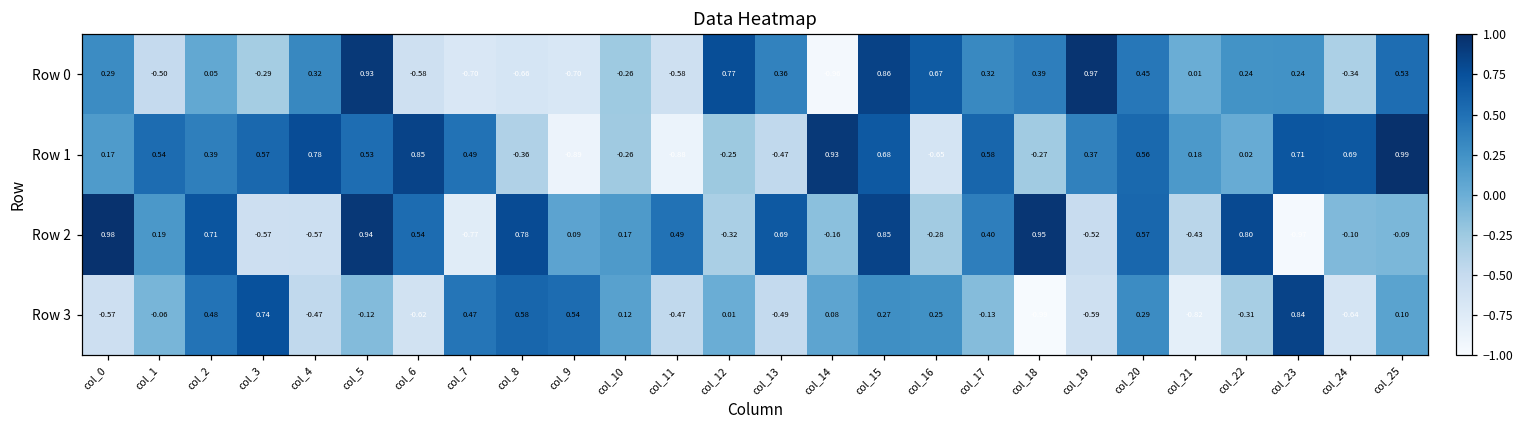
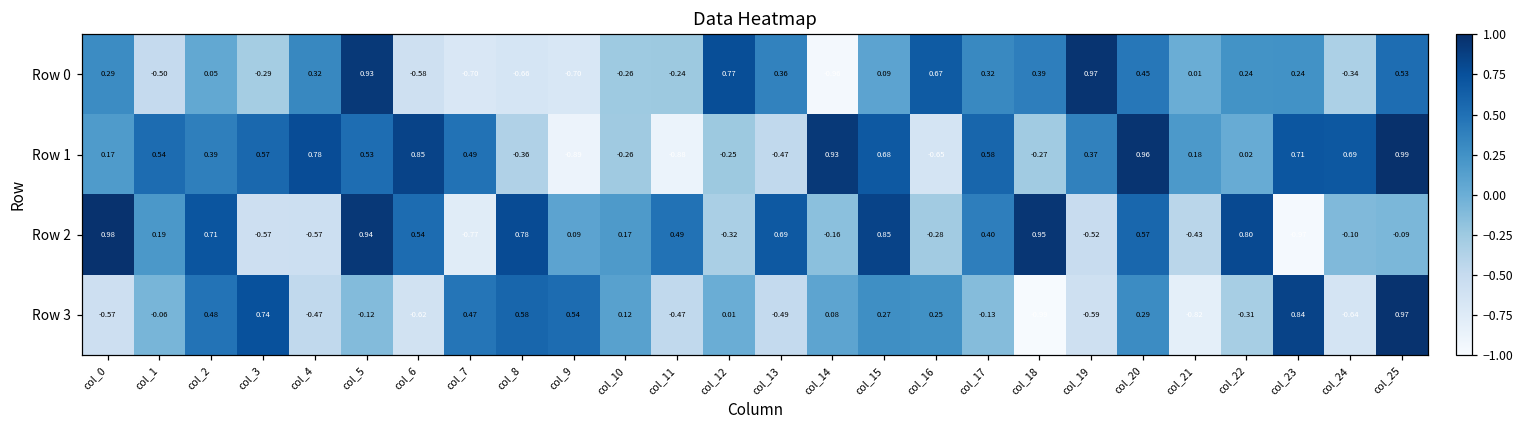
  {
    "Row 0": {
      "col_0": 0.29,
      "col_1": -0.50,
      "col_2": 0.05,
      "col_3": -0.29,
      "col_4": 0.32,
      "col_5": 0.93,
      "col_6": -0.58,
      "col_10": -0.26,
-     "col_11": -0.58,
+     "col_11": -0.24,
      "col_12": 0.77,
      "col_13": 0.36,
-     "col_15": 0.86,
+     "col_15": 0.09,
      "col_16": 0.67,
      "col_17": 0.32,
      "col_18": 0.39,
      "col_19": 0.97,
      "col_20": 0.45,
      "col_21": 0.01,
      "col_22": 0.24,
      "col_23": 0.24,
      "col_24": -0.34,
      "col_25": 0.53
    },
    "Row 1": {
      "col_0": 0.17,
      "col_1": 0.54,
      "col_2": 0.39,
      "col_3": 0.57,
      "col_4": 0.78,
      "col_5": 0.53,
      "col_6": 0.85,
      "col_7": 0.49,
      "col_8": -0.36,
      "col_10": -0.26,
      "col_12": -0.25,
      "col_13": -0.47,
      "col_14": 0.93,
      "col_15": 0.68,
      "col_17": 0.58,
      "col_18": -0.27,
      "col_19": 0.37,
-     "col_20": 0.56,
+     "col_20": 0.96,
      "col_21": 0.18,
      "col_22": 0.02,
      "col_23": 0.71,
      "col_24": 0.69,
      "col_25": 0.99
    },
    "Row 2": {
      "col_0": 0.98,
      "col_1": 0.19,
      "col_2": 0.71,
      "col_3": -0.57,
      "col_4": -0.57,
      "col_5": 0.94,
      "col_6": 0.54,
      "col_8": 0.78,
      "col_9": 0.09,
      "col_10": 0.17,
      "col_11": 0.49,
      "col_12": -0.32,
      "col_13": 0.69,
      "col_14": -0.16,
      "col_15": 0.85,
      "col_16": -0.28,
      "col_17": 0.40,
      "col_18": 0.95,
      "col_19": -0.52,
      "col_20": 0.57,
      "col_21": -0.43,
      "col_22": 0.80,
      "col_24": -0.10,
      "col_25": -0.09
    },
    "Row 3": {
      "col_0": -0.57,
      "col_1": -0.06,
      "col_2": 0.48,
      "col_3": 0.74,
      "col_4": -0.47,
      "col_5": -0.12,
      "col_7": 0.47,
      "col_8": 0.58,
      "col_9": 0.54,
      "col_10": 0.12,
      "col_11": -0.47,
      "col_12": 0.01,
      "col_13": -0.49,
      "col_14": 0.08,
      "col_15": 0.27,
      "col_16": 0.25,
      "col_17": -0.13,
      "col_19": -0.59,
      "col_20": 0.29,
      "col_22": -0.31,
      "col_23": 0.84,
-     "col_25": 0.10
+     "col_25": 0.97
    }
  }
